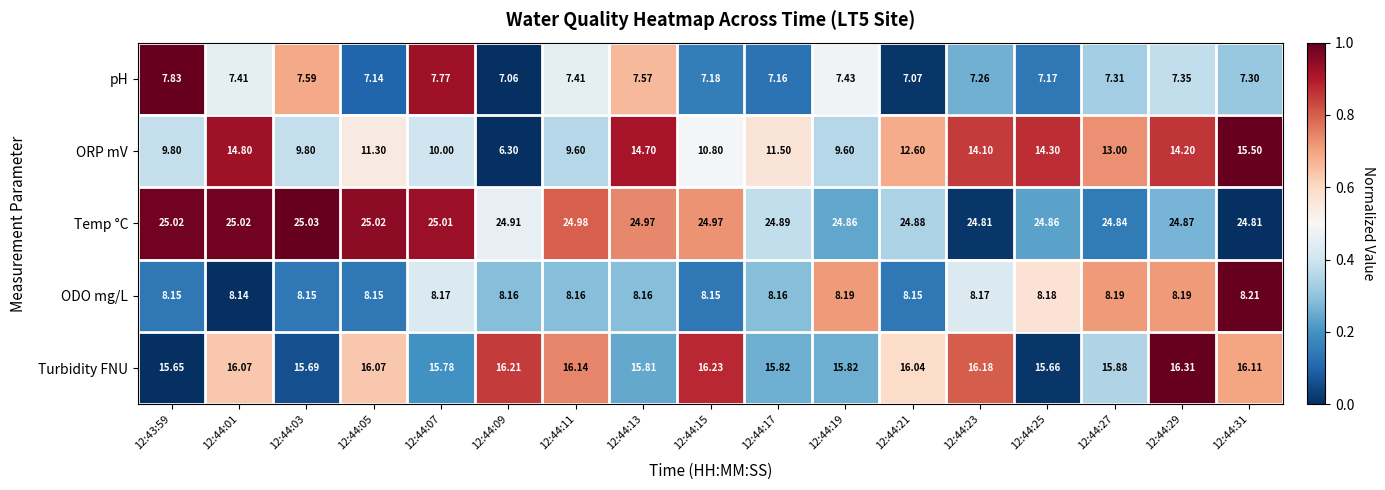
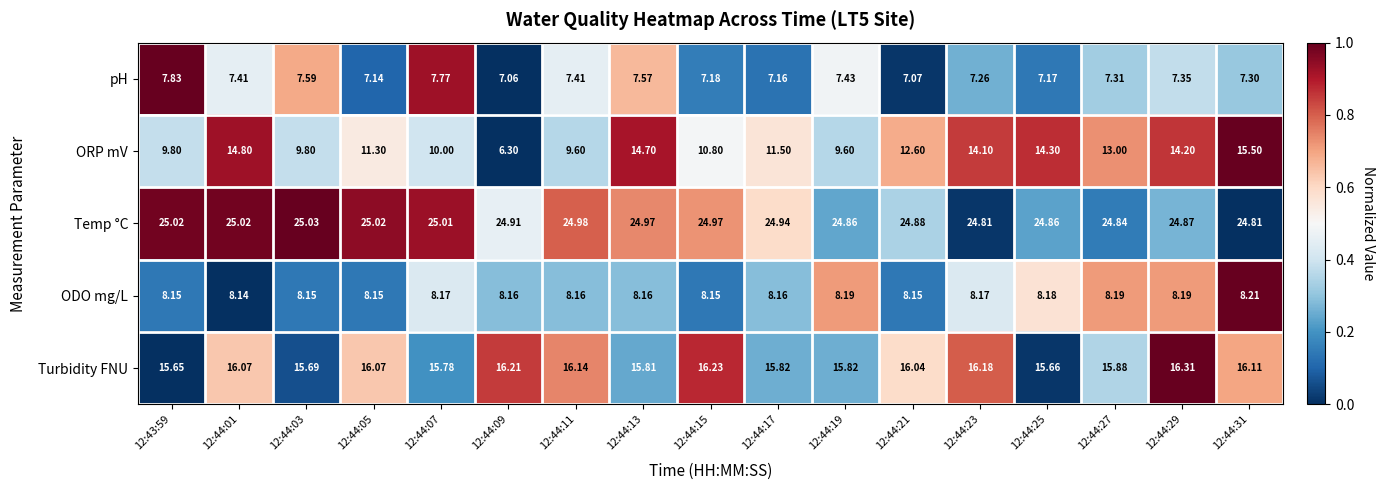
  {
    "pH": {
      "12:43:59": 7.83,
      "12:44:01": 7.41,
      "12:44:03": 7.59,
      "12:44:05": 7.14,
      "12:44:07": 7.77,
      "12:44:09": 7.06,
      "12:44:11": 7.41,
      "12:44:13": 7.57,
      "12:44:15": 7.18,
      "12:44:17": 7.16,
      "12:44:19": 7.43,
      "12:44:21": 7.07,
      "12:44:23": 7.26,
      "12:44:25": 7.17,
      "12:44:27": 7.31,
      "12:44:29": 7.35,
      "12:44:31": 7.30
    },
    "ORP mV": {
      "12:43:59": 9.80,
      "12:44:01": 14.80,
      "12:44:03": 9.80,
      "12:44:05": 11.30,
      "12:44:07": 10.00,
      "12:44:09": 6.30,
      "12:44:11": 9.60,
      "12:44:13": 14.70,
      "12:44:15": 10.80,
      "12:44:17": 11.50,
      "12:44:19": 9.60,
      "12:44:21": 12.60,
      "12:44:23": 14.10,
      "12:44:25": 14.30,
      "12:44:27": 13.00,
      "12:44:29": 14.20,
      "12:44:31": 15.50
    },
    "Temp °C": {
      "12:43:59": 25.02,
      "12:44:01": 25.02,
      "12:44:03": 25.03,
      "12:44:05": 25.02,
      "12:44:07": 25.01,
      "12:44:09": 24.91,
      "12:44:11": 24.98,
      "12:44:13": 24.97,
      "12:44:15": 24.97,
-     "12:44:17": 24.89,
+     "12:44:17": 24.94,
      "12:44:19": 24.86,
      "12:44:21": 24.88,
      "12:44:23": 24.81,
      "12:44:25": 24.86,
      "12:44:27": 24.84,
      "12:44:29": 24.87,
      "12:44:31": 24.81
    },
    "ODO mg/L": {
      "12:43:59": 8.15,
      "12:44:01": 8.14,
      "12:44:03": 8.15,
      "12:44:05": 8.15,
      "12:44:07": 8.17,
      "12:44:09": 8.16,
      "12:44:11": 8.16,
      "12:44:13": 8.16,
      "12:44:15": 8.15,
      "12:44:17": 8.16,
      "12:44:19": 8.19,
      "12:44:21": 8.15,
      "12:44:23": 8.17,
      "12:44:25": 8.18,
      "12:44:27": 8.19,
      "12:44:29": 8.19,
      "12:44:31": 8.21
    },
    "Turbidity FNU": {
      "12:43:59": 15.65,
      "12:44:01": 16.07,
      "12:44:03": 15.69,
      "12:44:05": 16.07,
      "12:44:07": 15.78,
      "12:44:09": 16.21,
      "12:44:11": 16.14,
      "12:44:13": 15.81,
      "12:44:15": 16.23,
      "12:44:17": 15.82,
      "12:44:19": 15.82,
      "12:44:21": 16.04,
      "12:44:23": 16.18,
      "12:44:25": 15.66,
      "12:44:27": 15.88,
      "12:44:29": 16.31,
      "12:44:31": 16.11
    }
  }
